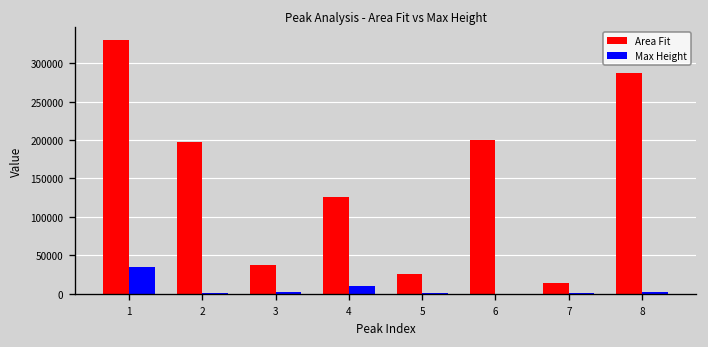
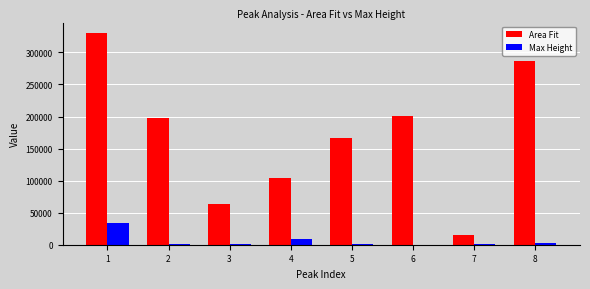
  {
    "Area Fit": {
      "1": 330000,
      "2": 200000,
-     "3": 40000,
-     "4": 130000,
-     "5": 30000,
+     "3": 60000,
+     "4": 100000,
+     "5": 170000,
      "6": 200000,
      "7": 10000,
      "8": 290000
    },
    "Max Height": {
      "1": 30000,
      "4": 10000
    }
  }
